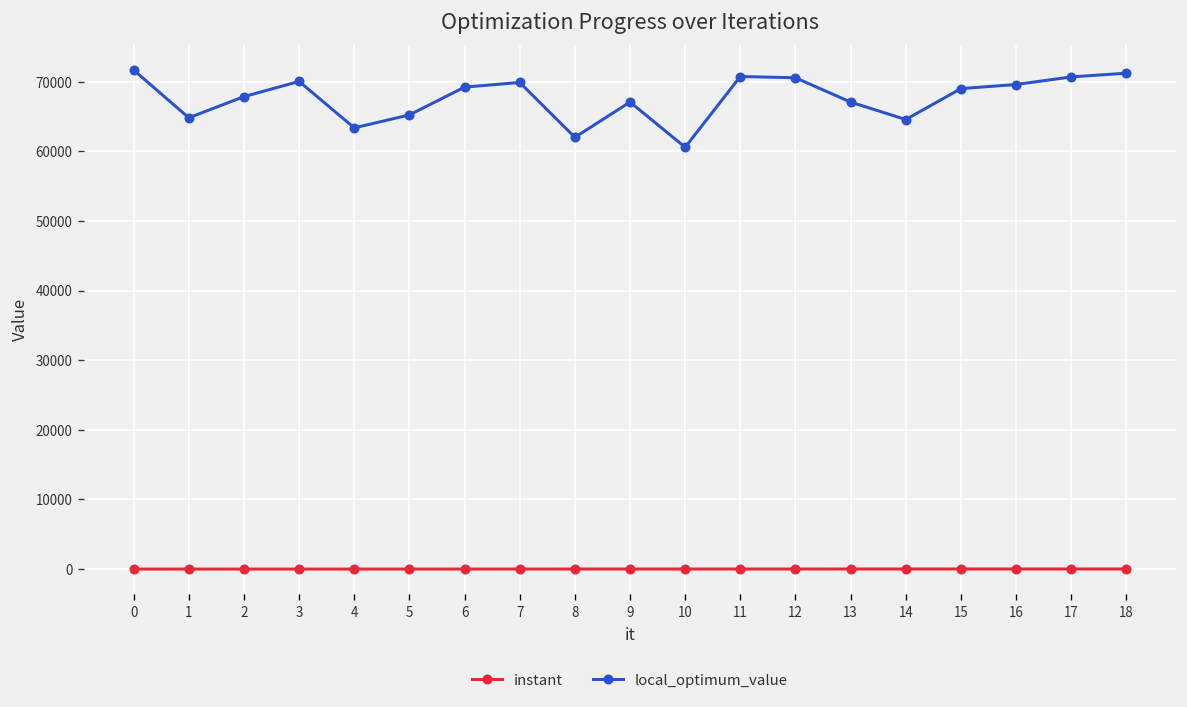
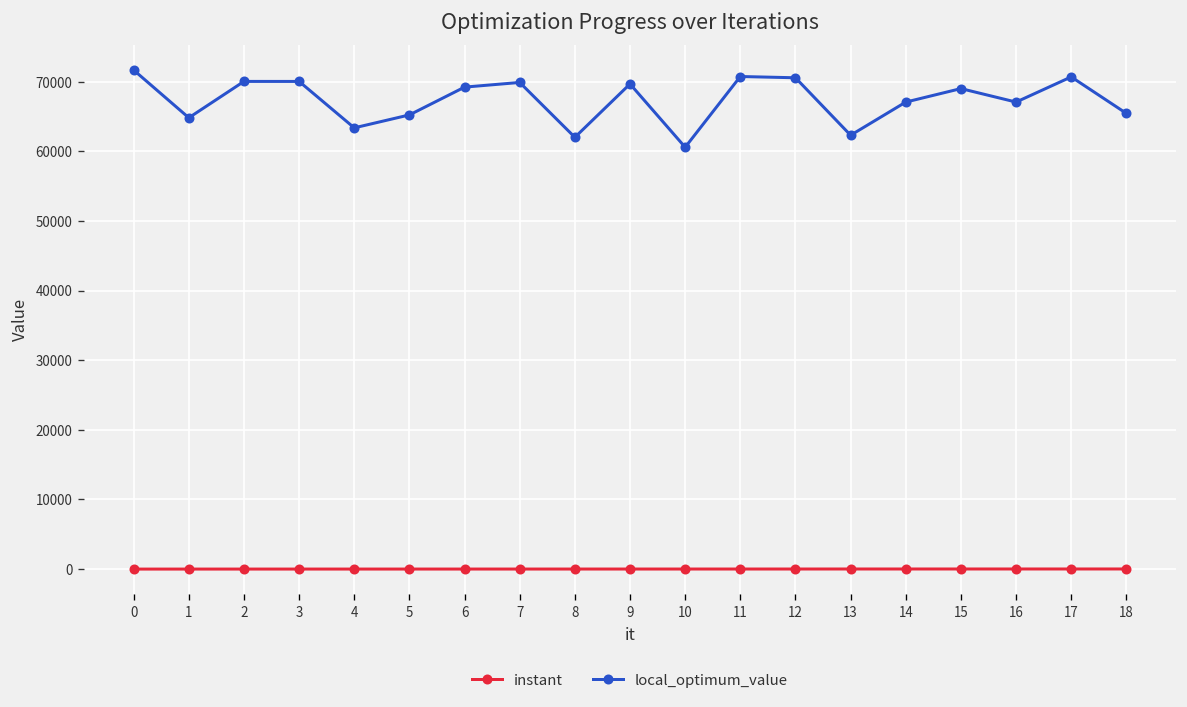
  {
    "instant": {
      "0": 0,
      "1": 0,
      "2": 0,
      "3": 0,
      "4": 0,
      "5": 0,
      "6": 0,
      "7": 0,
      "8": 0,
      "9": 0,
      "10": 0,
      "11": 0,
      "12": 0,
      "13": 0,
      "14": 0,
      "15": 0,
      "16": 0,
      "17": 0,
      "18": 0
    },
    "local_optimum_value": {
      "0": 72000,
      "1": 65000,
-     "2": 68000,
+     "2": 70000,
      "3": 70000,
      "4": 63000,
      "5": 65000,
      "6": 69000,
      "7": 70000,
      "8": 62000,
-     "9": 67000,
+     "9": 70000,
      "10": 61000,
      "11": 71000,
      "12": 71000,
-     "13": 67000,
-     "14": 65000,
+     "13": 62000,
+     "14": 67000,
      "15": 69000,
-     "16": 70000,
+     "16": 67000,
      "17": 71000,
-     "18": 71000
+     "18": 65000
    }
  }
